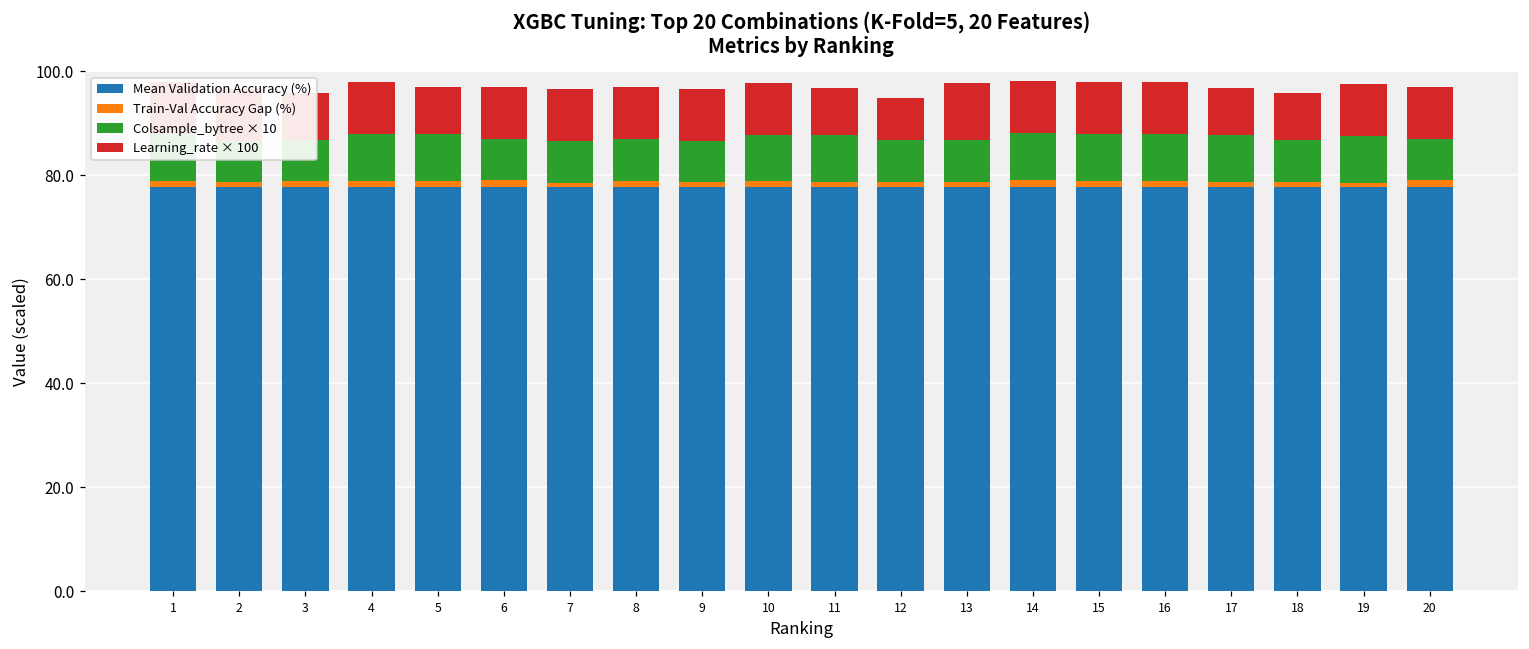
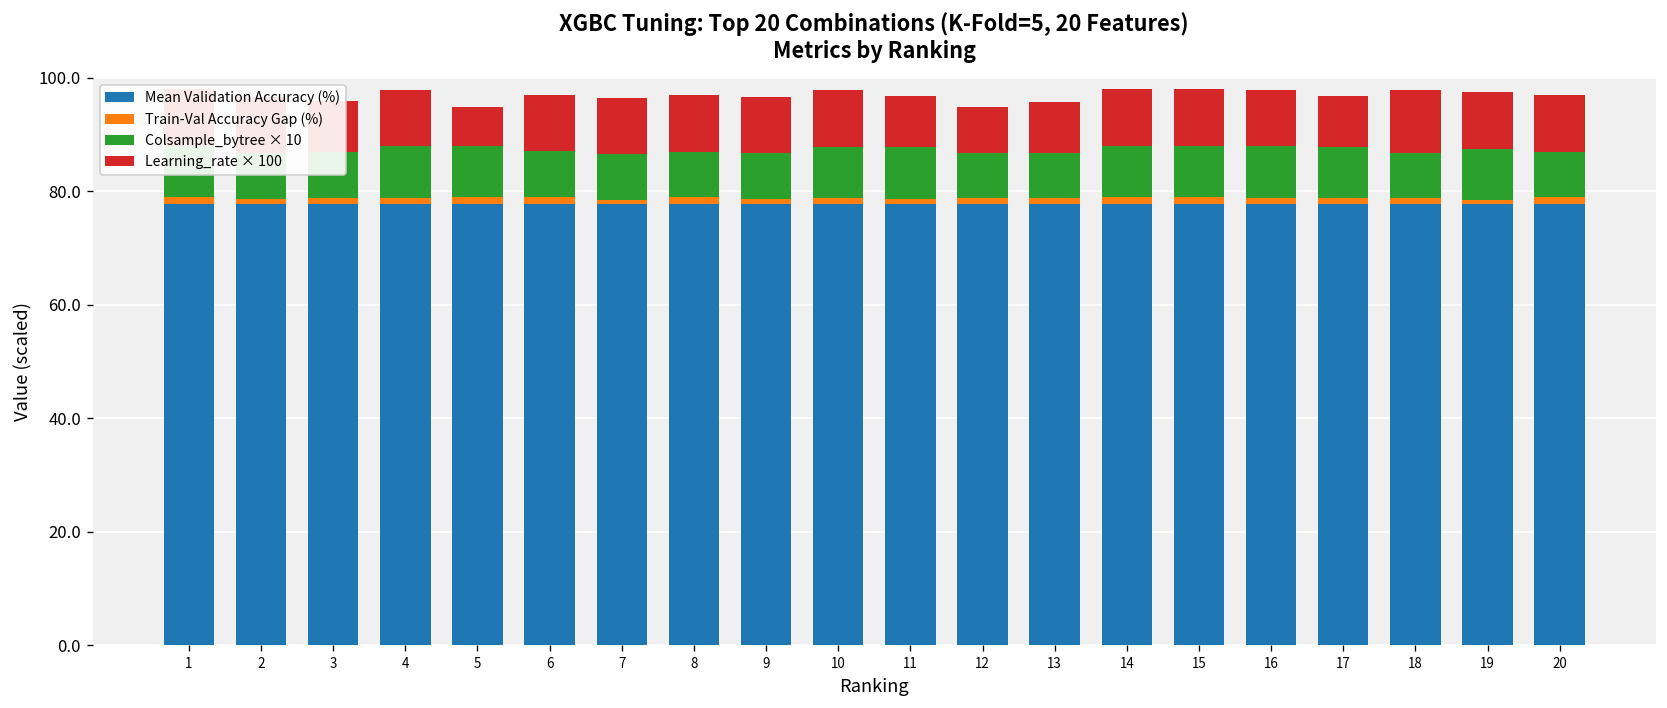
  {
    "Mean Validation Accuracy (%)": {
      "1": 78,
      "2": 78,
      "3": 78,
      "4": 78,
      "5": 78,
      "6": 78,
      "7": 78,
      "8": 78,
      "9": 78,
      "10": 78,
      "11": 78,
      "12": 78,
      "13": 78,
      "14": 78,
      "15": 78,
      "16": 78,
      "17": 78,
      "18": 78,
      "19": 78,
      "20": 78
    },
    "Train-Val Accuracy Gap (%)": {
      "1": 1,
      "2": 1,
      "3": 1,
      "4": 1,
      "5": 1,
      "6": 1,
      "7": 1,
      "8": 1,
      "9": 1,
      "10": 1,
      "11": 1,
      "12": 1,
      "13": 1,
      "14": 1,
      "15": 1,
      "16": 1,
      "17": 1,
      "18": 1,
      "19": 1,
      "20": 1
    },
    "Colsample_bytree × 10": {
      "4": 9,
      "5": 9,
      "6": 8,
      "7": 8,
      "8": 8,
      "9": 8,
      "10": 9,
      "11": 9,
      "12": 8,
      "13": 8,
      "14": 9,
      "15": 9,
      "16": 9,
      "17": 9,
      "18": 8,
      "19": 9,
      "20": 8
    },
    "Learning_rate × 100": {
      "4": 10,
-     "5": 9,
+     "5": 7,
      "6": 10,
      "7": 10,
      "8": 10,
      "9": 10,
      "10": 10,
      "11": 9,
      "12": 8,
-     "13": 11,
+     "13": 9,
      "14": 10,
      "15": 10,
      "16": 10,
      "17": 9,
-     "18": 9,
+     "18": 11,
      "19": 10,
      "20": 10
    }
  }
